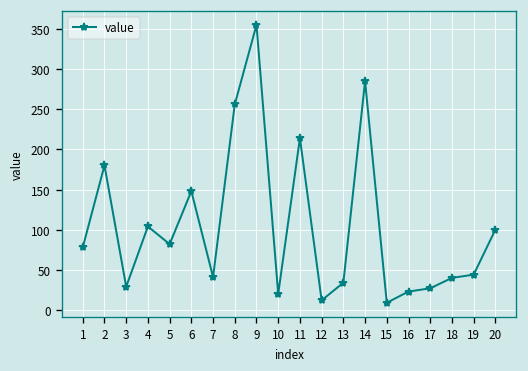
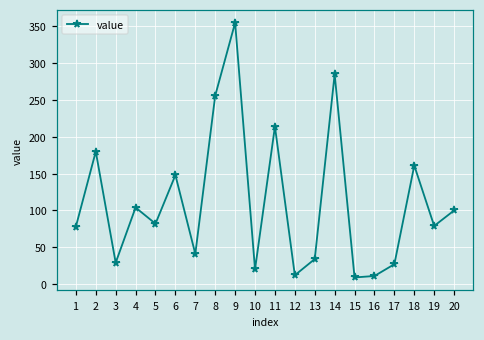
  {
    "1": 80,
    "2": 180,
    "3": 30,
    "4": 100,
    "5": 80,
    "6": 150,
    "7": 40,
    "8": 260,
    "9": 360,
    "10": 20,
    "11": 210,
    "12": 10,
    "13": 30,
    "14": 290,
    "15": 10,
-   "16": 20,
+   "16": 10,
    "17": 30,
-   "18": 40,
-   "19": 40,
+   "18": 160,
+   "19": 80,
    "20": 100
  }
